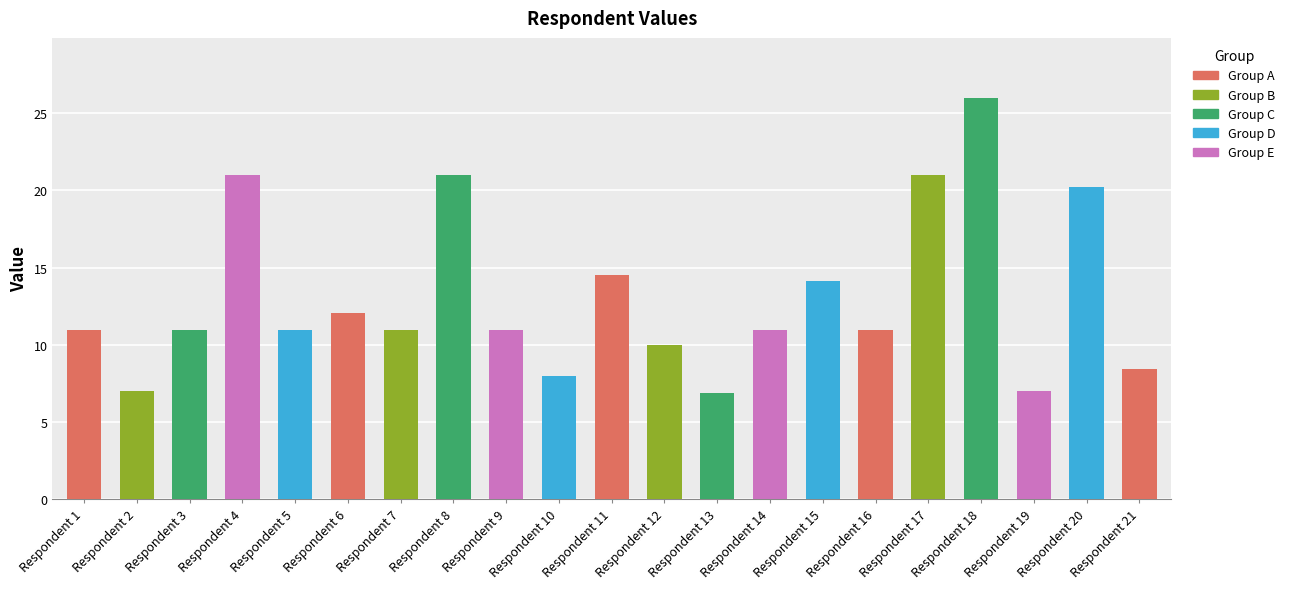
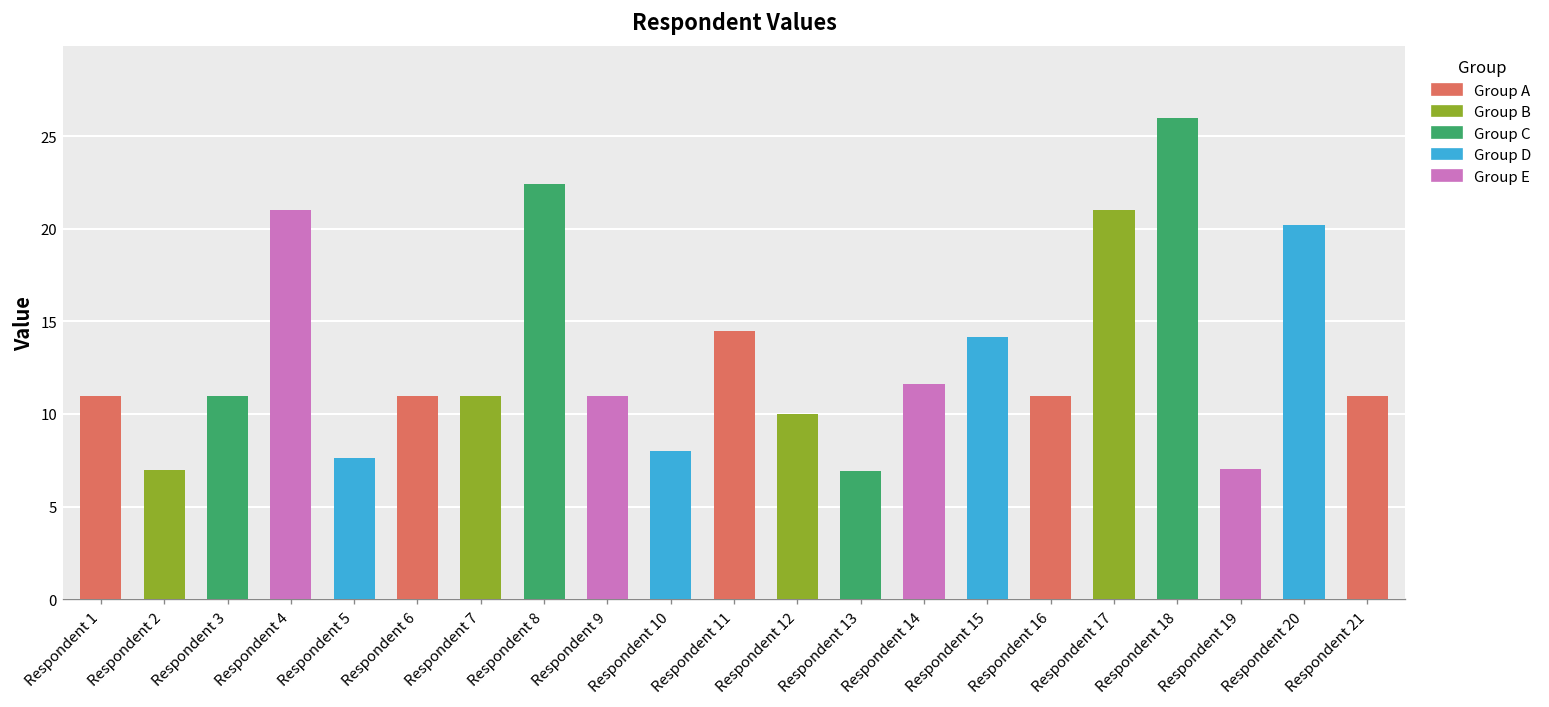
  {
    "Respondent 1": 11.0,
    "Respondent 2": 7.0,
    "Respondent 3": 11.0,
    "Respondent 4": 21.0,
-   "Respondent 5": 11.0,
-   "Respondent 6": 12.1,
+   "Respondent 5": 7.6,
+   "Respondent 6": 11.0,
    "Respondent 7": 11.0,
-   "Respondent 8": 21.0,
+   "Respondent 8": 22.4,
    "Respondent 9": 11.0,
    "Respondent 10": 8.0,
    "Respondent 11": 14.5,
    "Respondent 12": 10.0,
    "Respondent 13": 6.9,
-   "Respondent 14": 11.0,
+   "Respondent 14": 11.6,
    "Respondent 15": 14.2,
    "Respondent 16": 11.0,
    "Respondent 17": 21.0,
    "Respondent 18": 26.0,
    "Respondent 19": 7.0,
    "Respondent 20": 20.2,
-   "Respondent 21": 8.5
+   "Respondent 21": 11.0
  }
